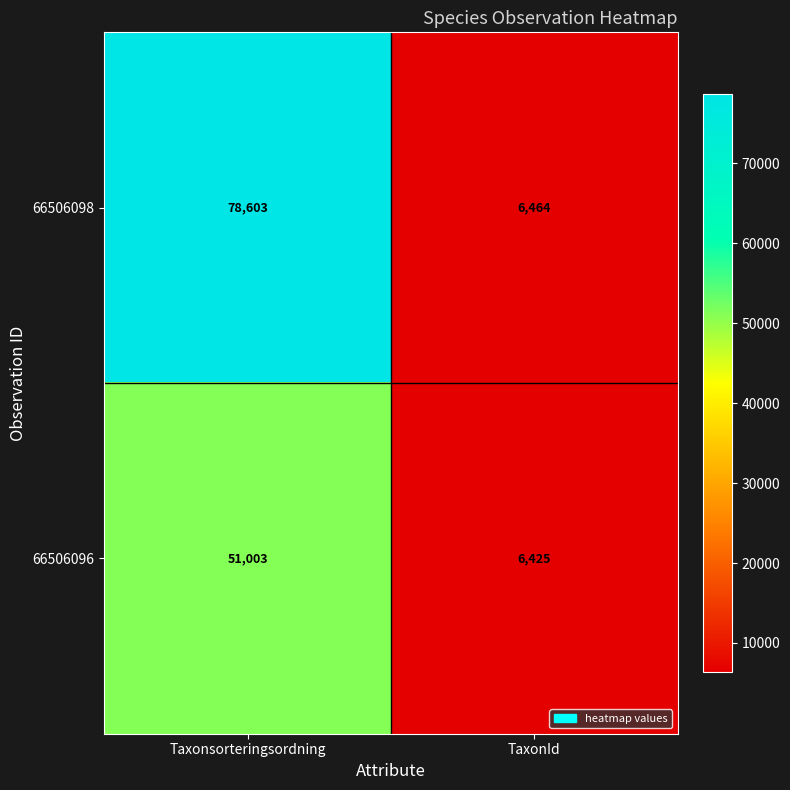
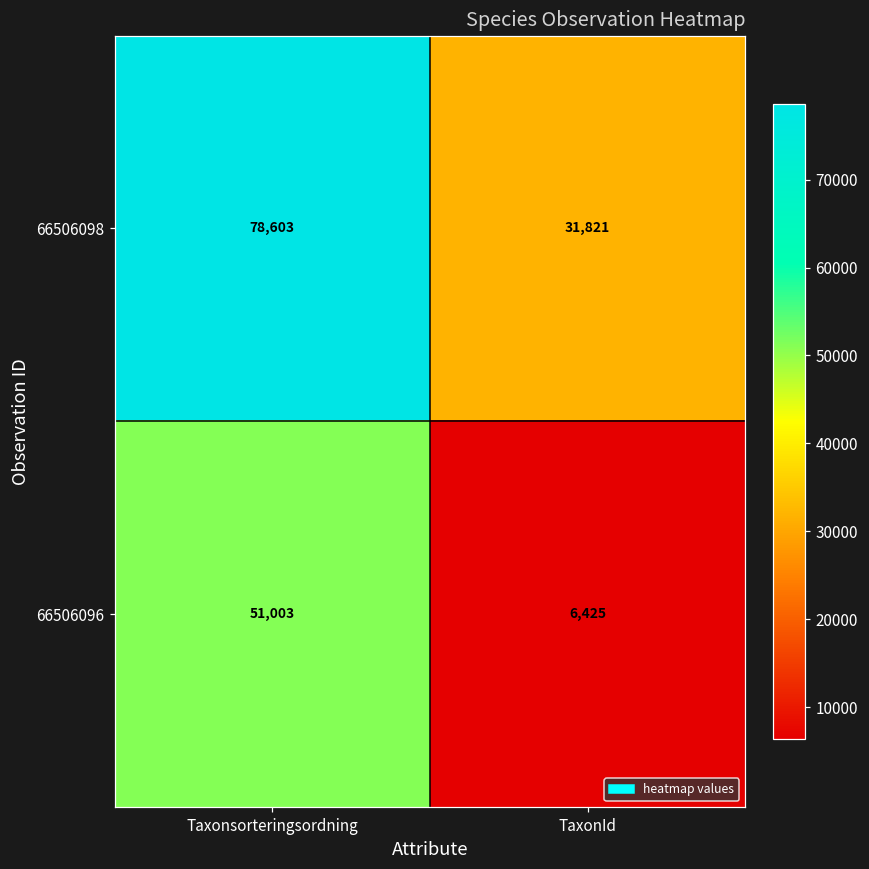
  {
    "66506098": {
      "Taxonsorteringsordning": "78,603",
-     "TaxonId": "6,464"
+     "TaxonId": "31,821"
    },
    "66506096": {
      "Taxonsorteringsordning": "51,003",
      "TaxonId": "6,425"
    }
  }
